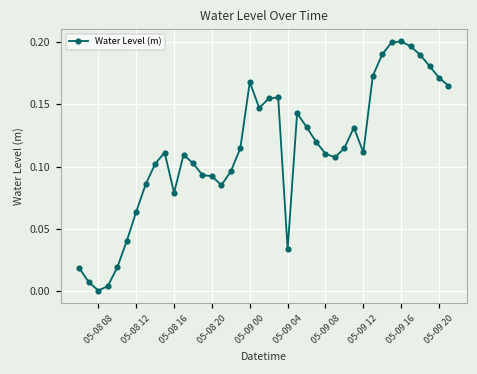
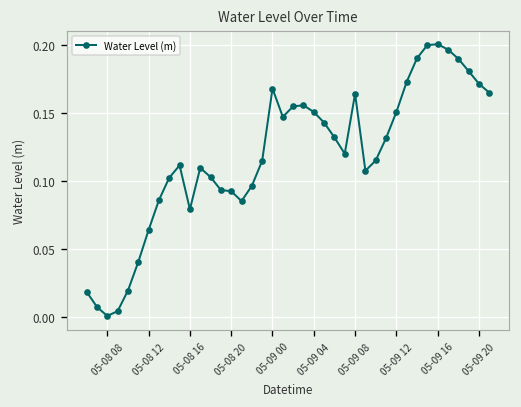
  {
    "05-08 08": 0.000,
    "05-08 12": 0.064,
    "05-08 16": 0.079,
    "05-08 20": 0.092,
    "05-09 00": 0.168,
-   "05-09 04": 0.034,
-   "05-09 08": 0.110,
-   "05-09 12": 0.111,
+   "05-09 04": 0.151,
+   "05-09 08": 0.164,
+   "05-09 12": 0.151,
    "05-09 16": 0.200,
    "05-09 20": 0.171
  }
